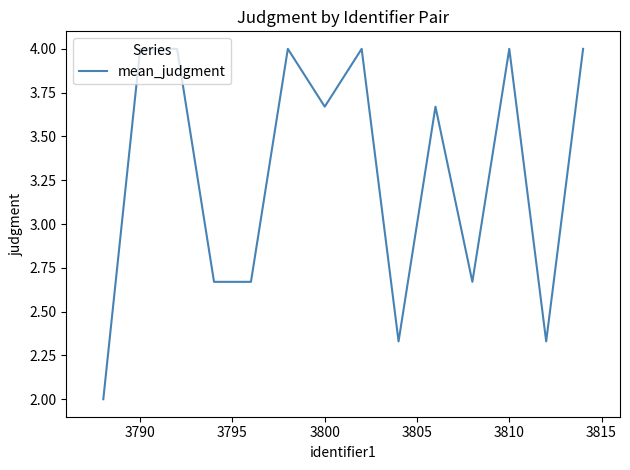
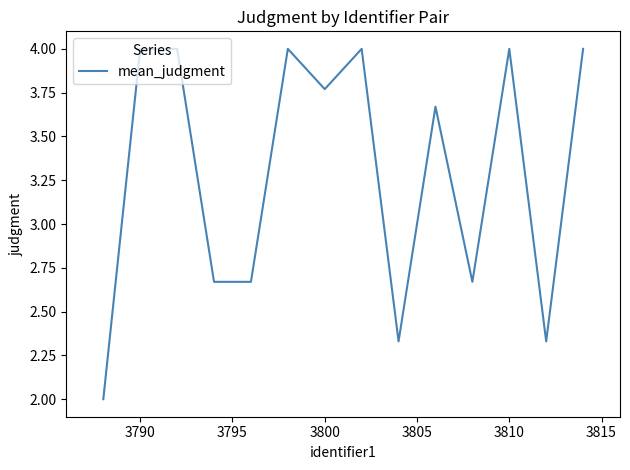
  {
-   "3800": 3.67,
+   "3800": 3.77,
    "3810": 4.00
  }
